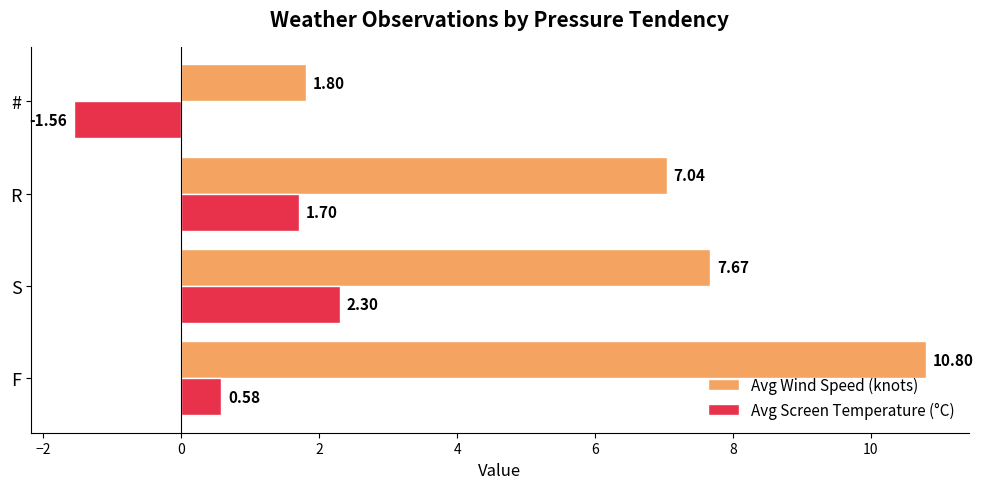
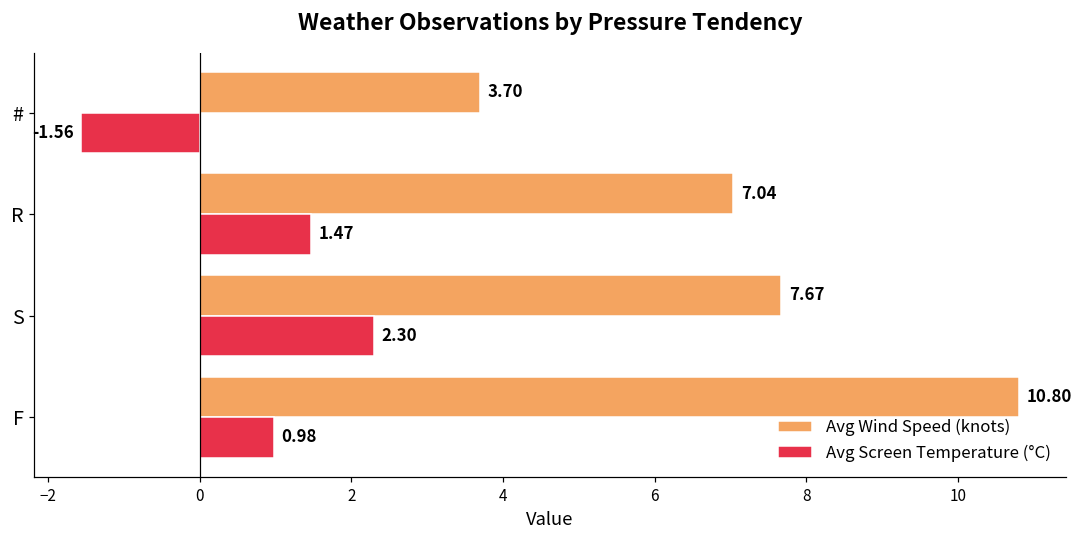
  {
    "Avg Wind Speed (knots)": {
-     "#": 1.80,
+     "#": 3.70,
      "R": 7.04,
      "S": 7.67,
      "F": 10.80
    },
    "Avg Screen Temperature (°C)": {
      "#": -1.56,
-     "R": 1.70,
+     "R": 1.47,
      "S": 2.30,
-     "F": 0.58
+     "F": 0.98
    }
  }
